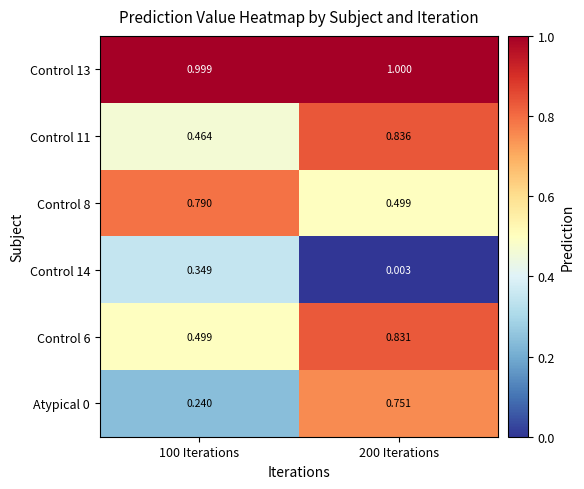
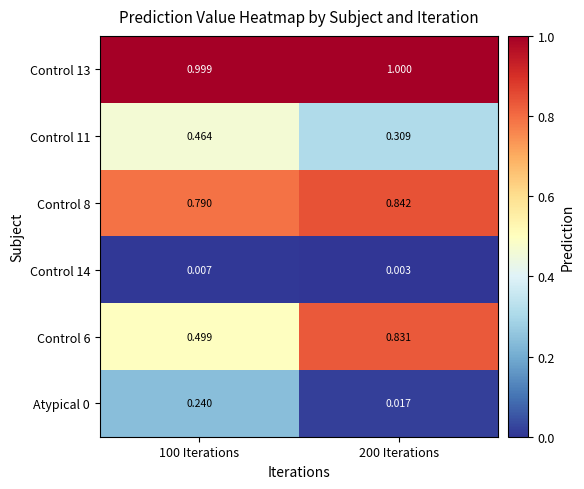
  {
    "Control 13": {
      "100 Iterations": 0.999,
      "200 Iterations": 1.000
    },
    "Control 11": {
      "100 Iterations": 0.464,
-     "200 Iterations": 0.836
+     "200 Iterations": 0.309
    },
    "Control 8": {
      "100 Iterations": 0.790,
-     "200 Iterations": 0.499
+     "200 Iterations": 0.842
    },
    "Control 14": {
-     "100 Iterations": 0.349,
+     "100 Iterations": 0.007,
      "200 Iterations": 0.003
    },
    "Control 6": {
      "100 Iterations": 0.499,
      "200 Iterations": 0.831
    },
    "Atypical 0": {
      "100 Iterations": 0.240,
-     "200 Iterations": 0.751
+     "200 Iterations": 0.017
    }
  }
